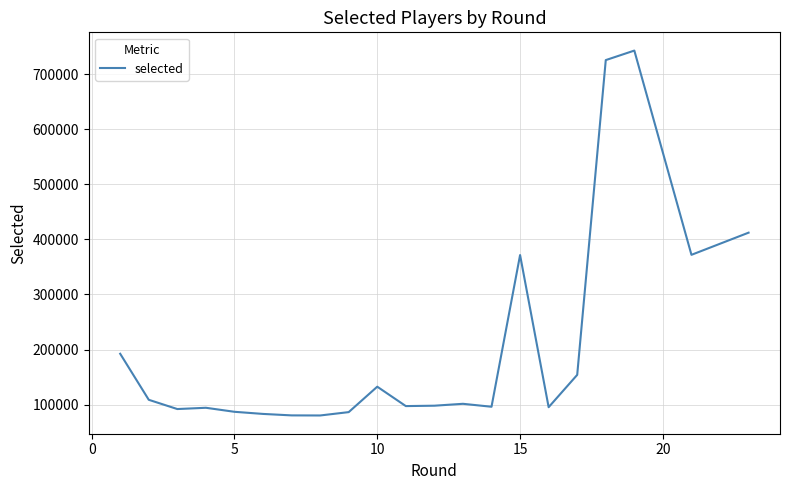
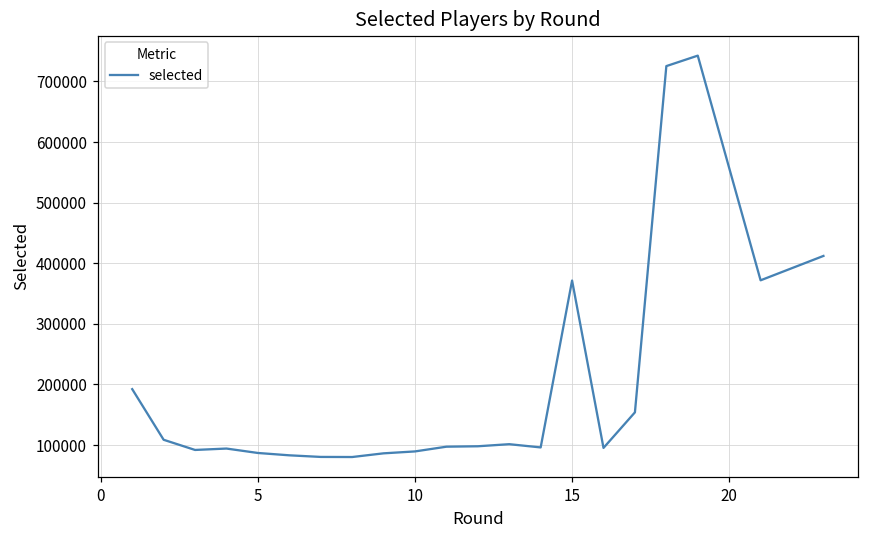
  {
    "5": 90000,
-   "10": 130000,
+   "10": 90000,
    "15": 370000
  }
